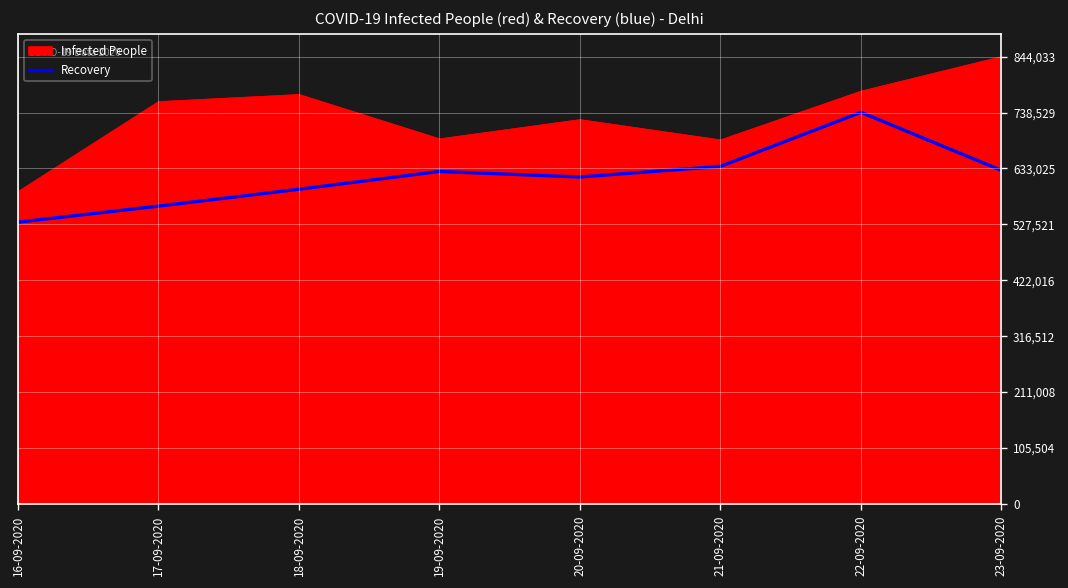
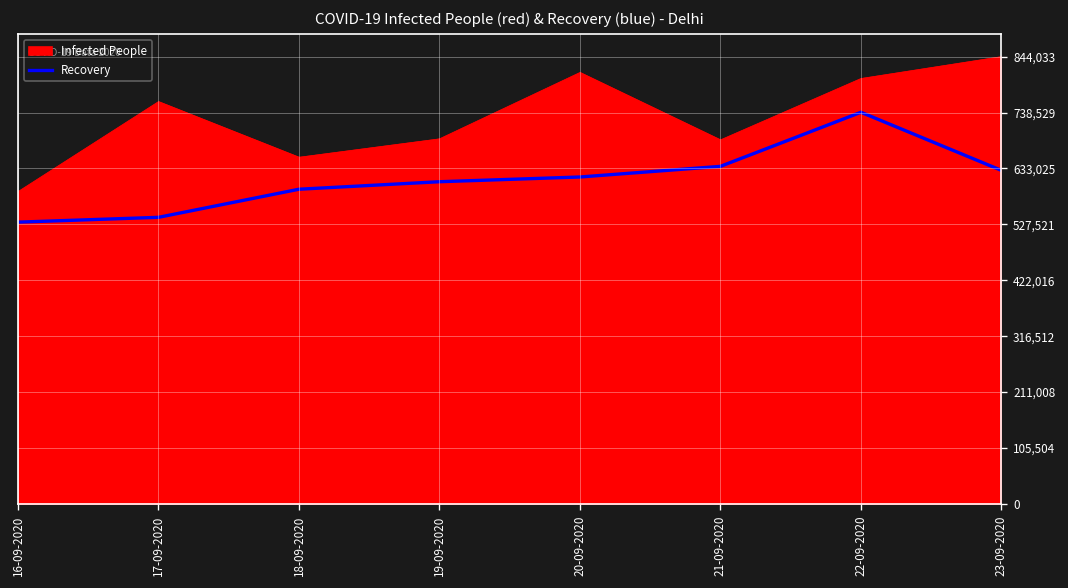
  {
    "Infected People": {
      "16-09-2020": "590,000",
      "17-09-2020": "760,000",
-     "18-09-2020": "770,000",
+     "18-09-2020": "650,000",
      "19-09-2020": "690,000",
-     "20-09-2020": "730,000",
+     "20-09-2020": "810,000",
      "21-09-2020": "690,000",
-     "22-09-2020": "780,000",
+     "22-09-2020": "800,000",
      "23-09-2020": "840,000"
    },
    "Recovery": {
      "16-09-2020": "530,000",
-     "17-09-2020": "560,000",
+     "17-09-2020": "540,000",
      "18-09-2020": "590,000",
-     "19-09-2020": "630,000",
+     "19-09-2020": "610,000",
      "20-09-2020": "620,000",
      "21-09-2020": "640,000",
      "22-09-2020": "740,000",
      "23-09-2020": "630,000"
    }
  }
